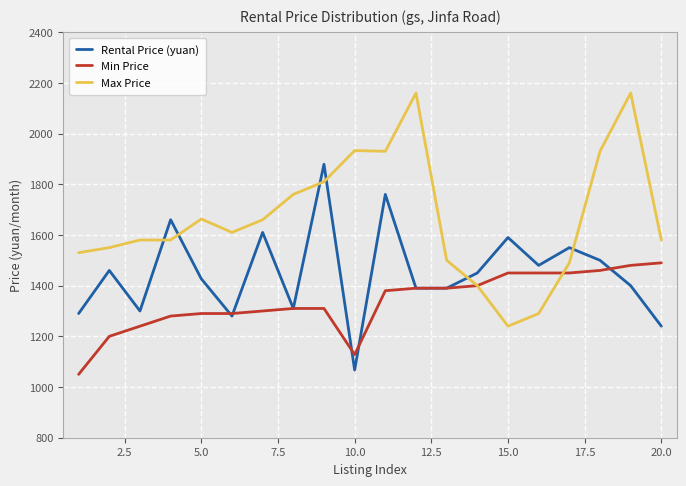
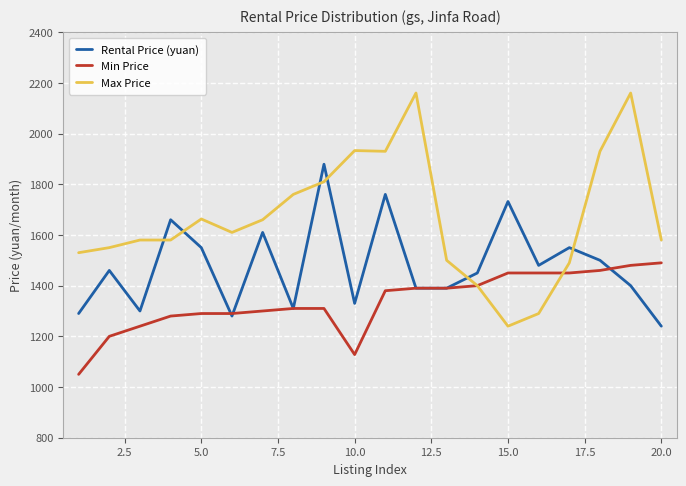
  {
    "Rental Price (yuan)": {
-     "5.0": 1430,
-     "10.0": 1070,
-     "15.0": 1590,
+     "5.0": 1550,
+     "10.0": 1330,
+     "15.0": 1730,
      "20.0": 1240
    },
    "Min Price": {
      "5.0": 1290,
      "10.0": 1130,
      "15.0": 1450,
      "20.0": 1490
    },
    "Max Price": {
      "5.0": 1660,
      "10.0": 1930,
      "15.0": 1240,
      "20.0": 1580
    }
  }
